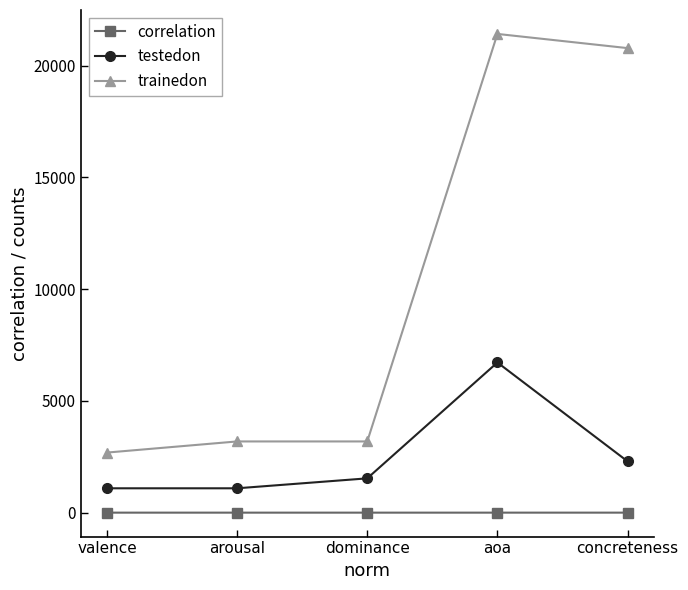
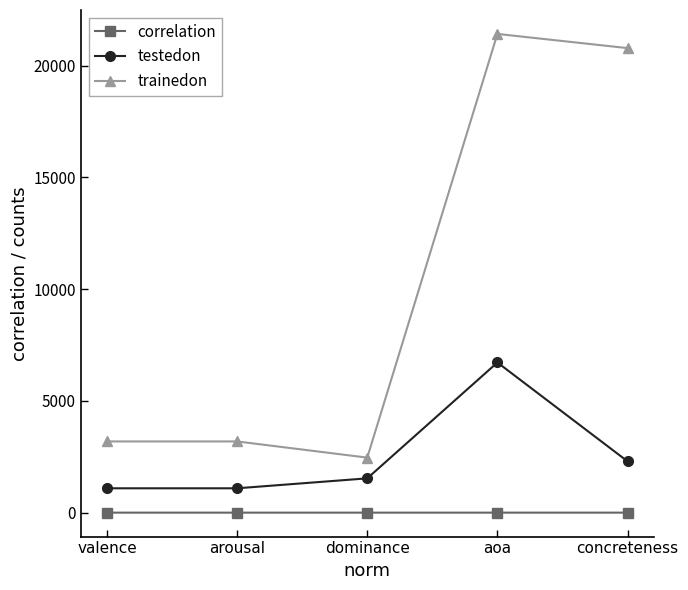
  {
    "correlation": {
      "valence": 0,
      "arousal": 0,
      "dominance": 0,
      "aoa": 0,
      "concreteness": 0
    },
    "testedon": {
      "valence": 1100,
      "arousal": 1100,
      "dominance": 1500,
      "aoa": 6700,
      "concreteness": 2300
    },
    "trainedon": {
-     "valence": 2700,
+     "valence": 3200,
      "arousal": 3200,
-     "dominance": 3200,
+     "dominance": 2500,
      "aoa": 21400,
      "concreteness": 20800
    }
  }
